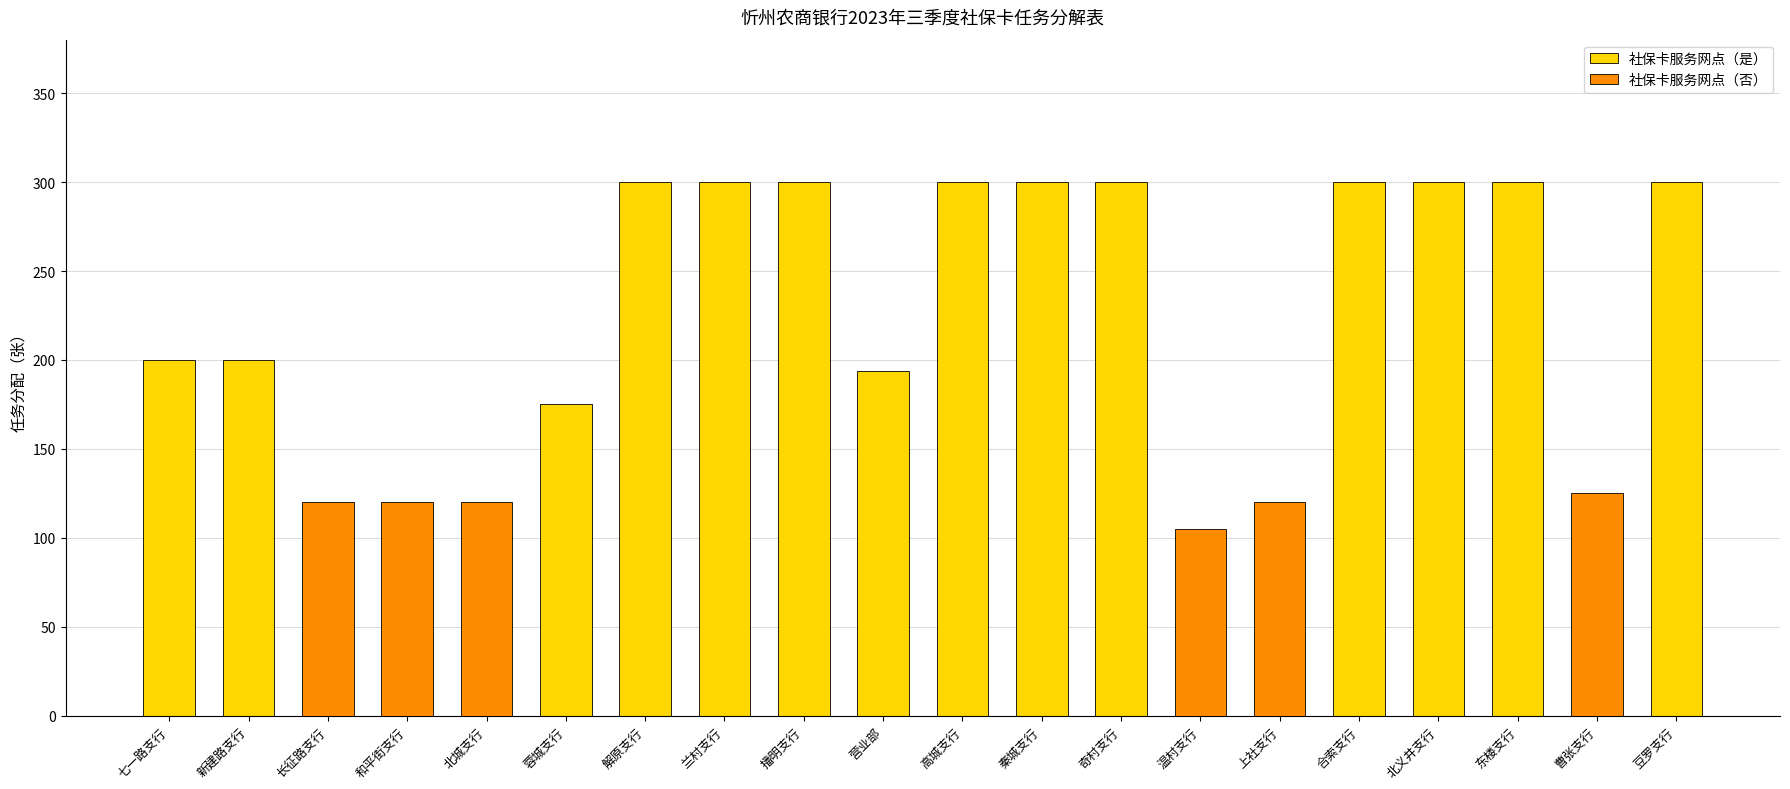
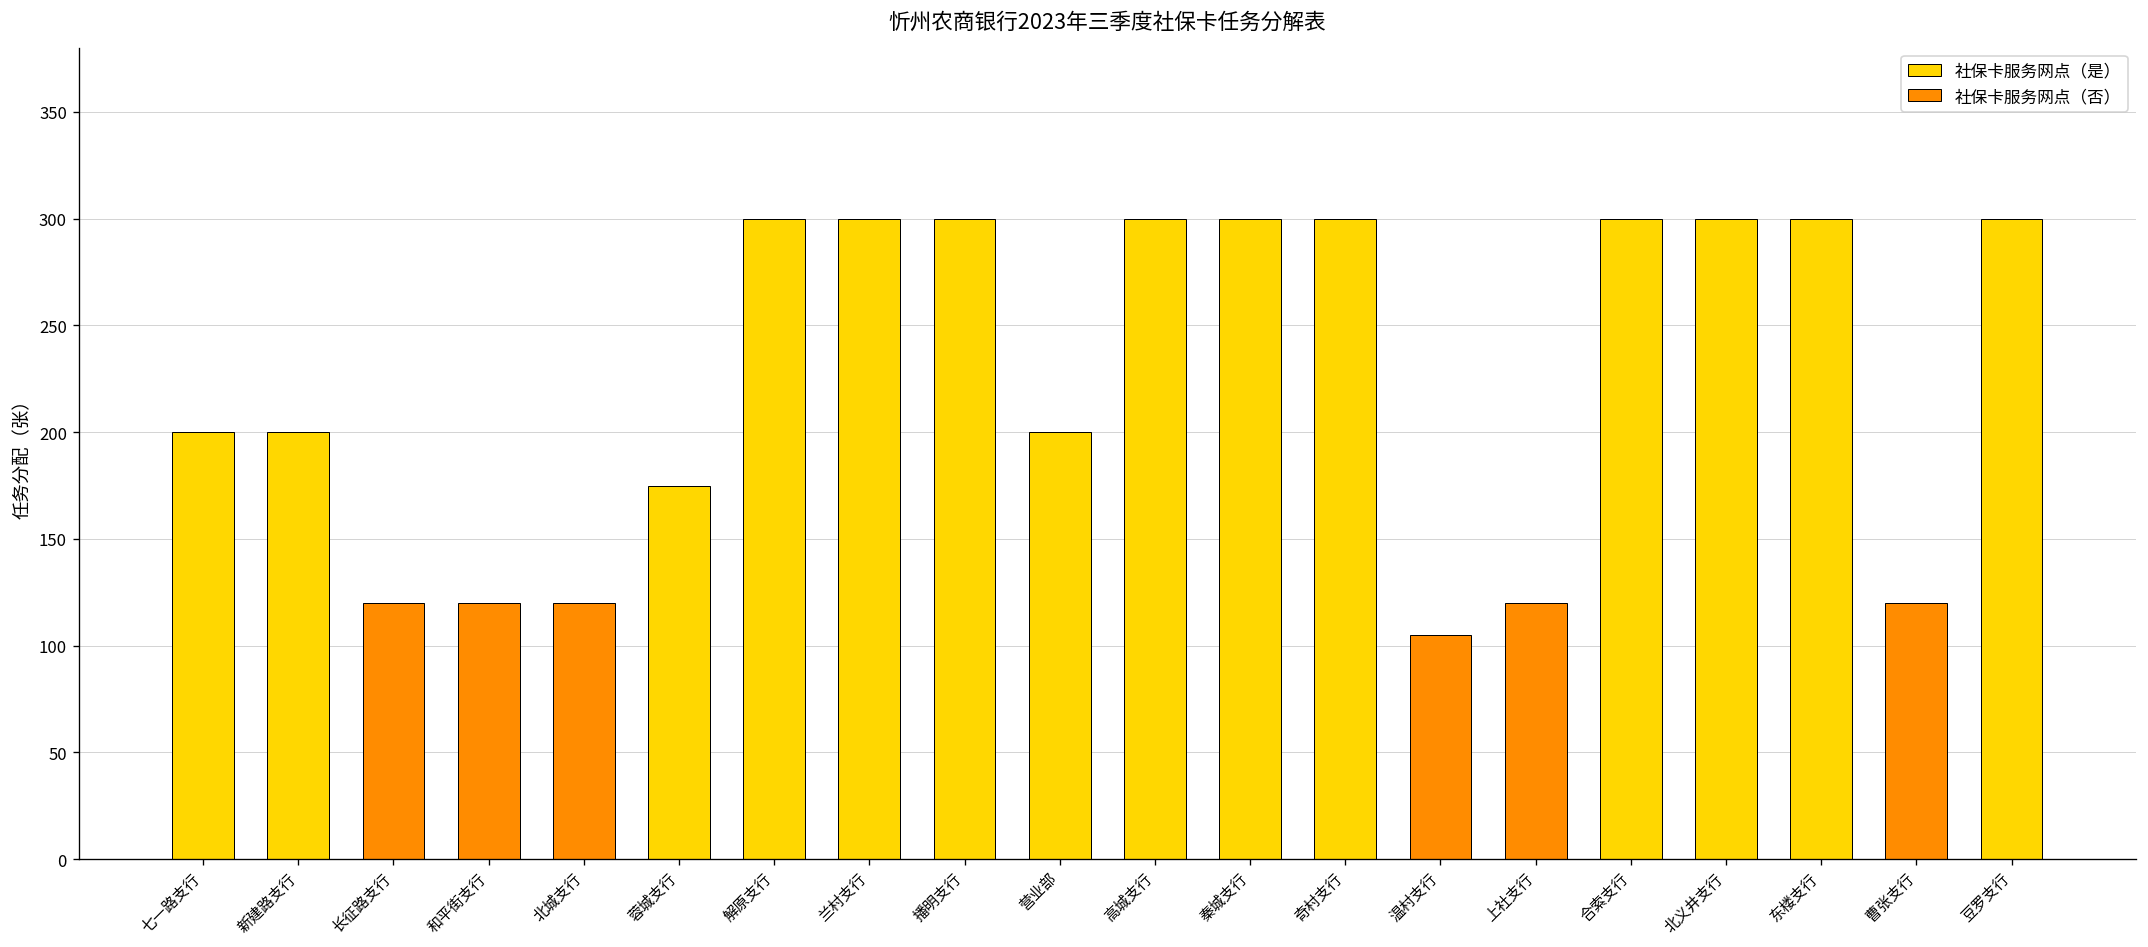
  {
    "社保卡服务网点（是）": {
      "七一路支行": 200,
      "新建路支行": 200,
      "蓉城支行": 175,
      "解原支行": 300,
      "兰村支行": 300,
      "播明支行": 300,
-     "营业部": 194,
+     "营业部": 200,
      "高城支行": 300,
      "秦城支行": 300,
      "奇村支行": 300,
      "合索支行": 300,
      "北义井支行": 300,
      "东楼支行": 300,
      "豆罗支行": 300
    },
    "社保卡服务网点（否）": {
      "长征路支行": 120,
      "和平街支行": 120,
      "北城支行": 120,
      "温村支行": 105,
      "上社支行": 120,
-     "曹张支行": 125
+     "曹张支行": 120
    }
  }
